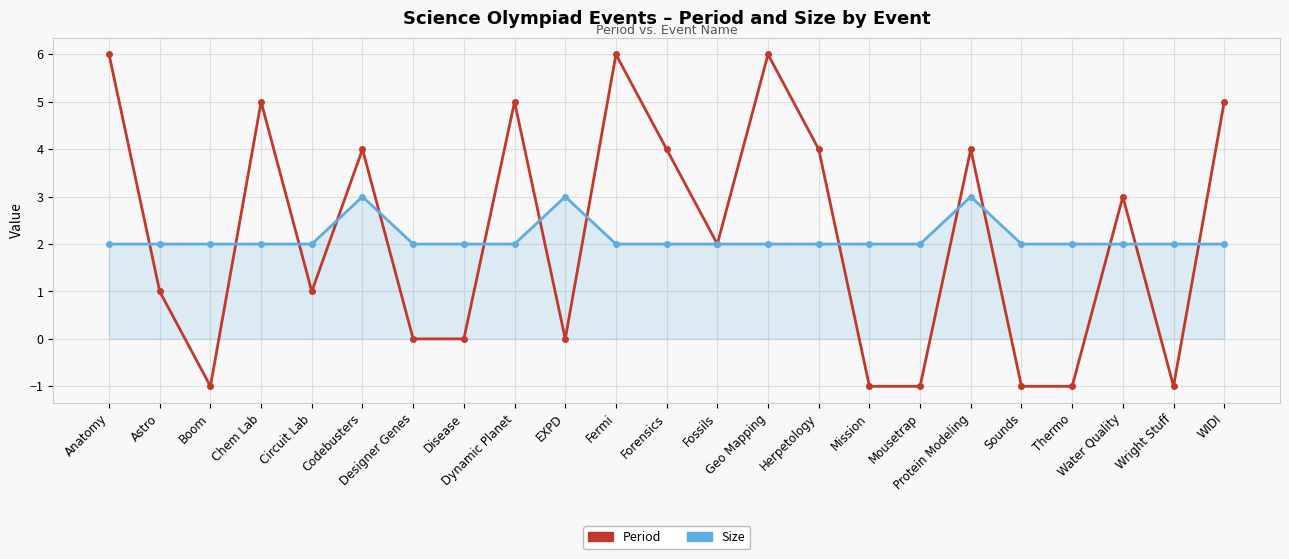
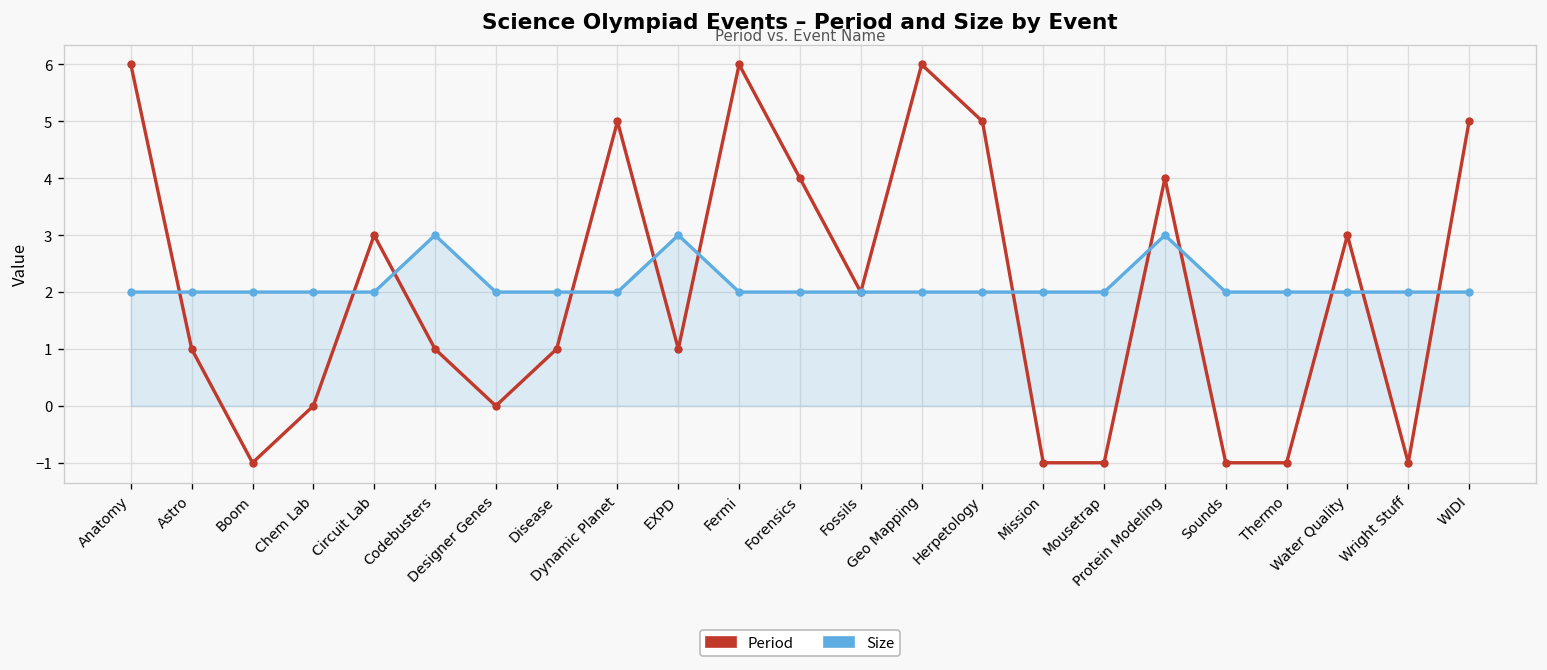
  {
    "Period": {
      "Anatomy": 6,
      "Astro": 1,
      "Boom": -1,
-     "Chem Lab": 5,
-     "Circuit Lab": 1,
-     "Codebusters": 4,
+     "Chem Lab": 0,
+     "Circuit Lab": 3,
+     "Codebusters": 1,
      "Designer Genes": 0,
-     "Disease": 0,
+     "Disease": 1,
      "Dynamic Planet": 5,
-     "EXPD": 0,
+     "EXPD": 1,
      "Fermi": 6,
      "Forensics": 4,
      "Geo Mapping": 6,
-     "Herpetology": 4,
+     "Herpetology": 5,
      "Mission": -1,
      "Mousetrap": -1,
      "Protein Modeling": 4,
      "Sounds": -1,
      "Thermo": -1,
      "Water Quality": 3,
      "Wright Stuff": -1,
      "WIDI": 5
    },
    "Size": {
      "Anatomy": 2,
      "Astro": 2,
      "Boom": 2,
      "Chem Lab": 2,
      "Circuit Lab": 2,
      "Codebusters": 3,
      "Designer Genes": 2,
      "Disease": 2,
      "Dynamic Planet": 2,
      "EXPD": 3,
      "Fermi": 2,
      "Forensics": 2,
      "Geo Mapping": 2,
      "Herpetology": 2,
      "Mission": 2,
      "Mousetrap": 2,
      "Protein Modeling": 3,
      "Sounds": 2,
      "Thermo": 2,
      "Water Quality": 2,
      "Wright Stuff": 2,
      "WIDI": 2
    }
  }
